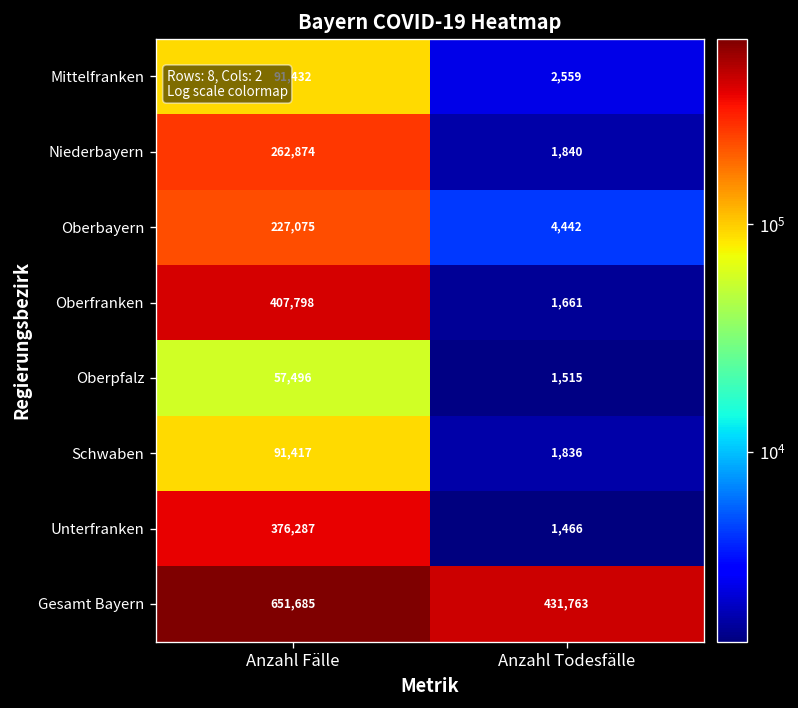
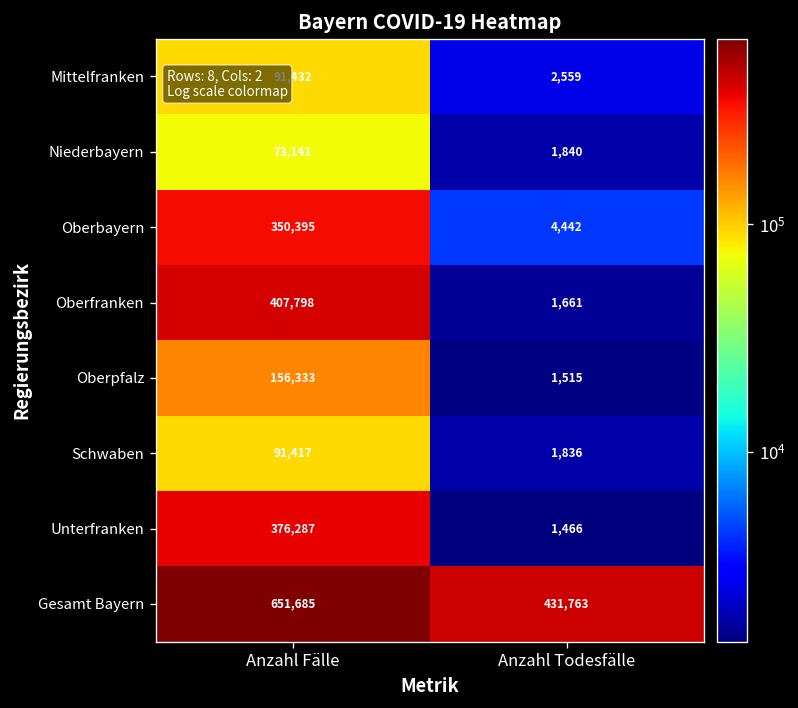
  {
    "Mittelfranken": {
      "Anzahl Todesfälle": "2,559"
    },
    "Niederbayern": {
-     "Anzahl Fälle": "262,874",
+     "Anzahl Fälle": "73,141",
      "Anzahl Todesfälle": "1,840"
    },
    "Oberbayern": {
-     "Anzahl Fälle": "227,075",
+     "Anzahl Fälle": "350,395",
      "Anzahl Todesfälle": "4,442"
    },
    "Oberfranken": {
      "Anzahl Fälle": "407,798",
      "Anzahl Todesfälle": "1,661"
    },
    "Oberpfalz": {
-     "Anzahl Fälle": "57,496",
+     "Anzahl Fälle": "156,333",
      "Anzahl Todesfälle": "1,515"
    },
    "Schwaben": {
      "Anzahl Fälle": "91,417",
      "Anzahl Todesfälle": "1,836"
    },
    "Unterfranken": {
      "Anzahl Fälle": "376,287",
      "Anzahl Todesfälle": "1,466"
    },
    "Gesamt Bayern": {
      "Anzahl Fälle": "651,685",
      "Anzahl Todesfälle": "431,763"
    }
  }
